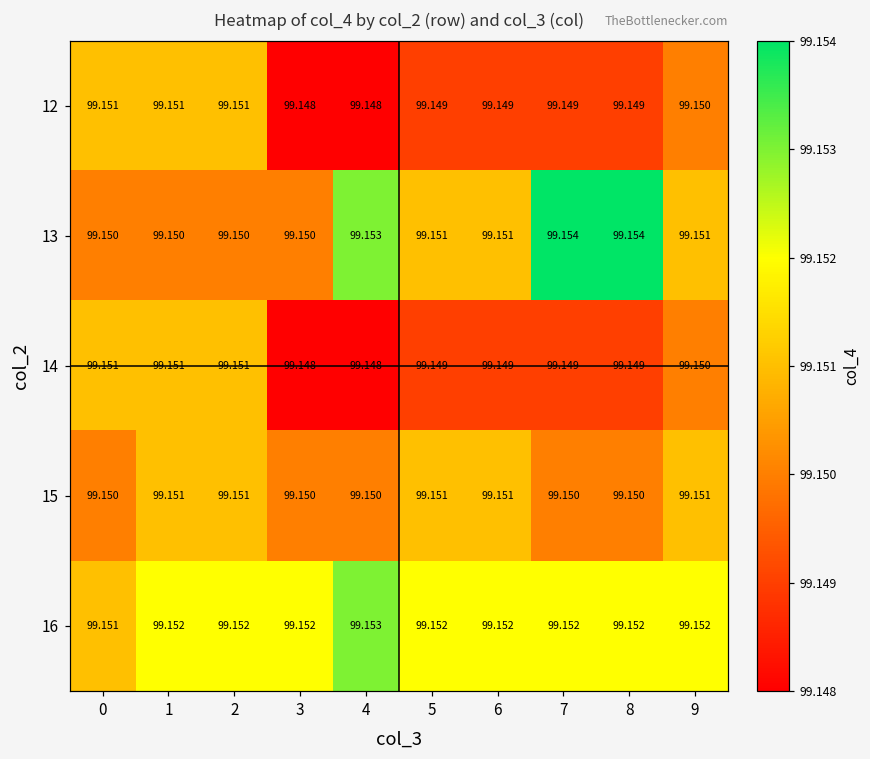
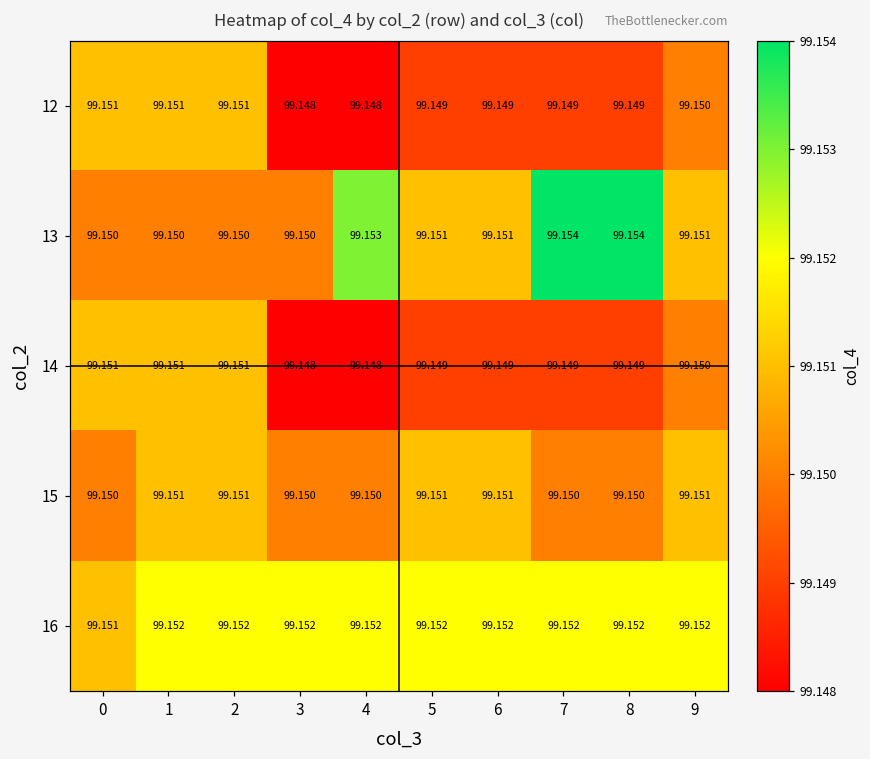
  {
    "12": {
      "0": 99.151,
      "1": 99.151,
      "2": 99.151,
      "3": 99.148,
      "4": 99.148,
      "5": 99.149,
      "6": 99.149,
      "7": 99.149,
      "8": 99.149,
      "9": 99.150
    },
    "13": {
      "0": 99.150,
      "1": 99.150,
      "2": 99.150,
      "3": 99.150,
      "4": 99.153,
      "5": 99.151,
      "6": 99.151,
      "7": 99.154,
      "8": 99.154,
      "9": 99.151
    },
    "14": {
      "0": 99.151,
      "1": 99.151,
      "2": 99.151,
      "3": 99.148,
      "4": 99.148,
      "5": 99.149,
      "6": 99.149,
      "7": 99.149,
      "8": 99.149,
      "9": 99.150
    },
    "15": {
      "0": 99.150,
      "1": 99.151,
      "2": 99.151,
      "3": 99.150,
      "4": 99.150,
      "5": 99.151,
      "6": 99.151,
      "7": 99.150,
      "8": 99.150,
      "9": 99.151
    },
    "16": {
      "0": 99.151,
      "1": 99.152,
      "2": 99.152,
      "3": 99.152,
-     "4": 99.153,
+     "4": 99.152,
      "5": 99.152,
      "6": 99.152,
      "7": 99.152,
      "8": 99.152,
      "9": 99.152
    }
  }
